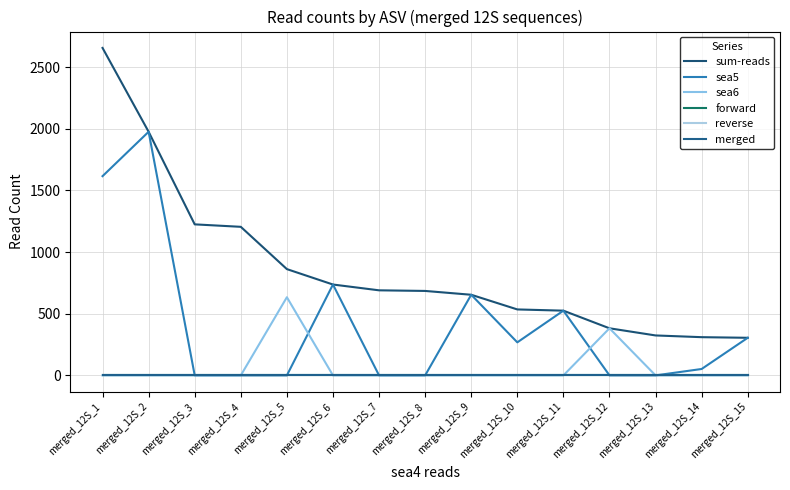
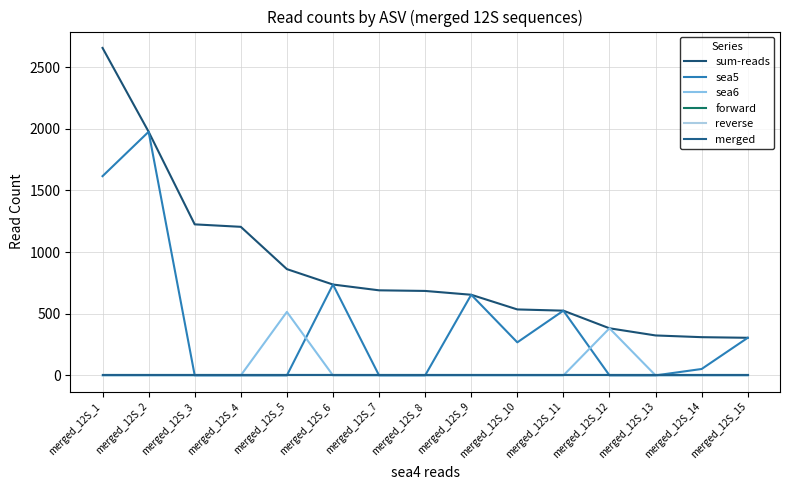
  {
    "sea6": {
-     "merged_12S_5": 630
+     "merged_12S_5": 520
    }
  }
